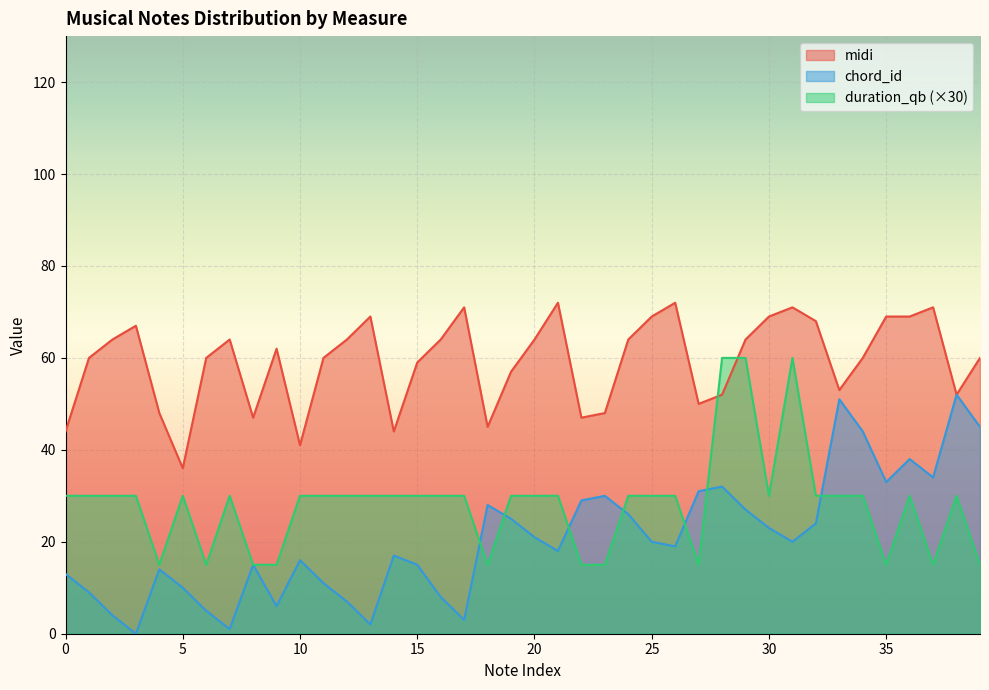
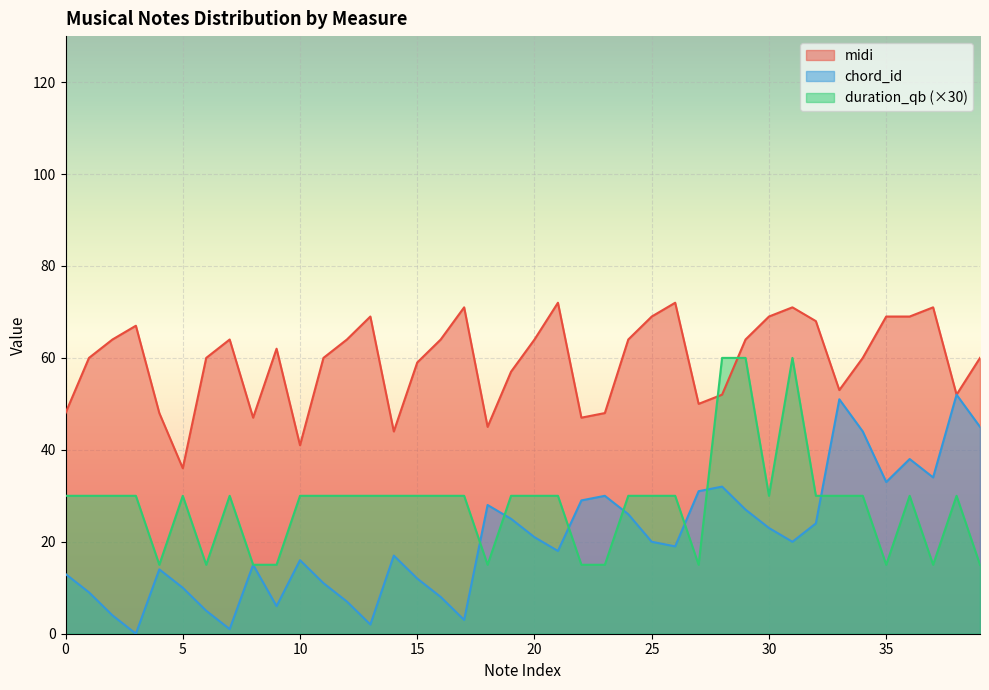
  {
    "midi": {
-     "0": 44,
+     "0": 48,
      "5": 36,
      "10": 41,
      "15": 59,
      "20": 64,
      "25": 69,
      "30": 69,
      "35": 69
    },
    "chord_id": {
      "0": 13,
      "5": 10,
      "10": 16,
-     "15": 15,
+     "15": 12,
      "20": 21,
      "25": 20,
      "30": 23,
      "35": 33
    },
    "duration_qb (×30)": {
      "0": 30,
      "5": 30,
      "10": 30,
      "15": 30,
      "20": 30,
      "25": 30,
      "30": 30,
      "35": 15
    }
  }
